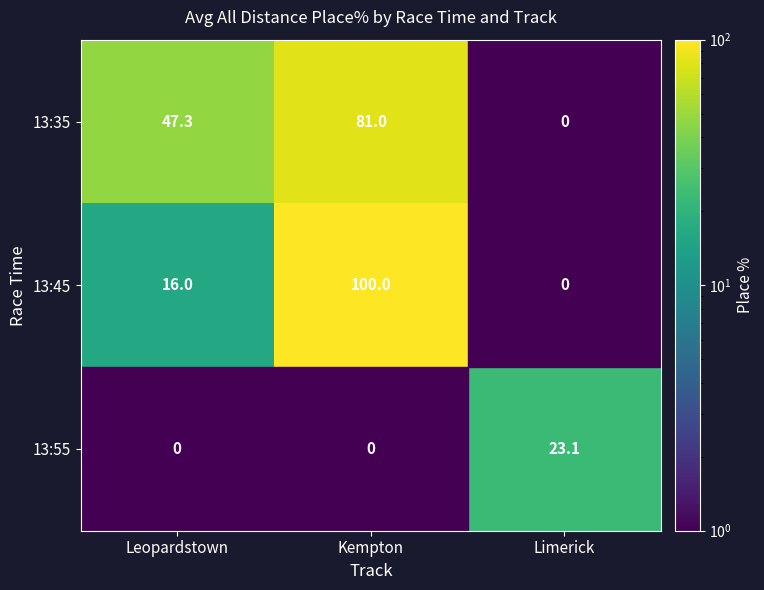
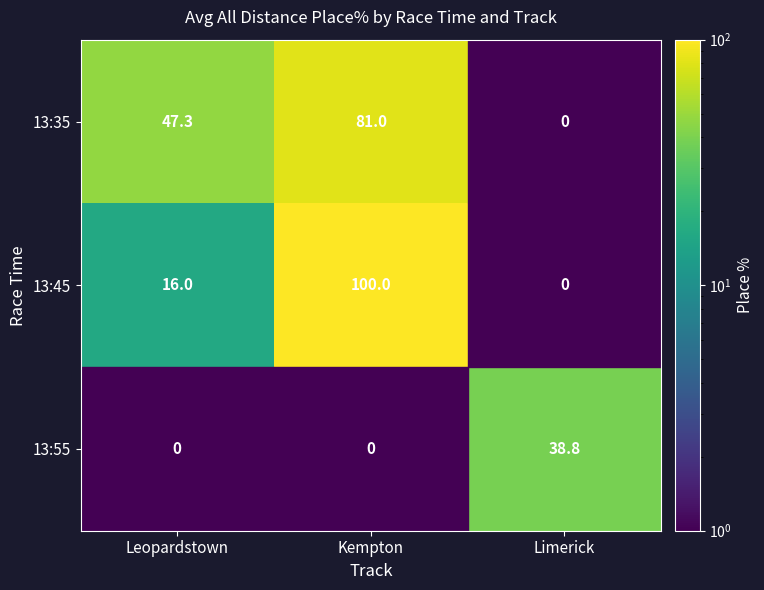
  {
    "13:35": {
      "Leopardstown": 47.3,
      "Kempton": 81.0
    },
    "13:45": {
      "Leopardstown": 16.0,
      "Kempton": 100.0
    },
    "13:55": {
-     "Limerick": 23.1
+     "Limerick": 38.8
    }
  }
